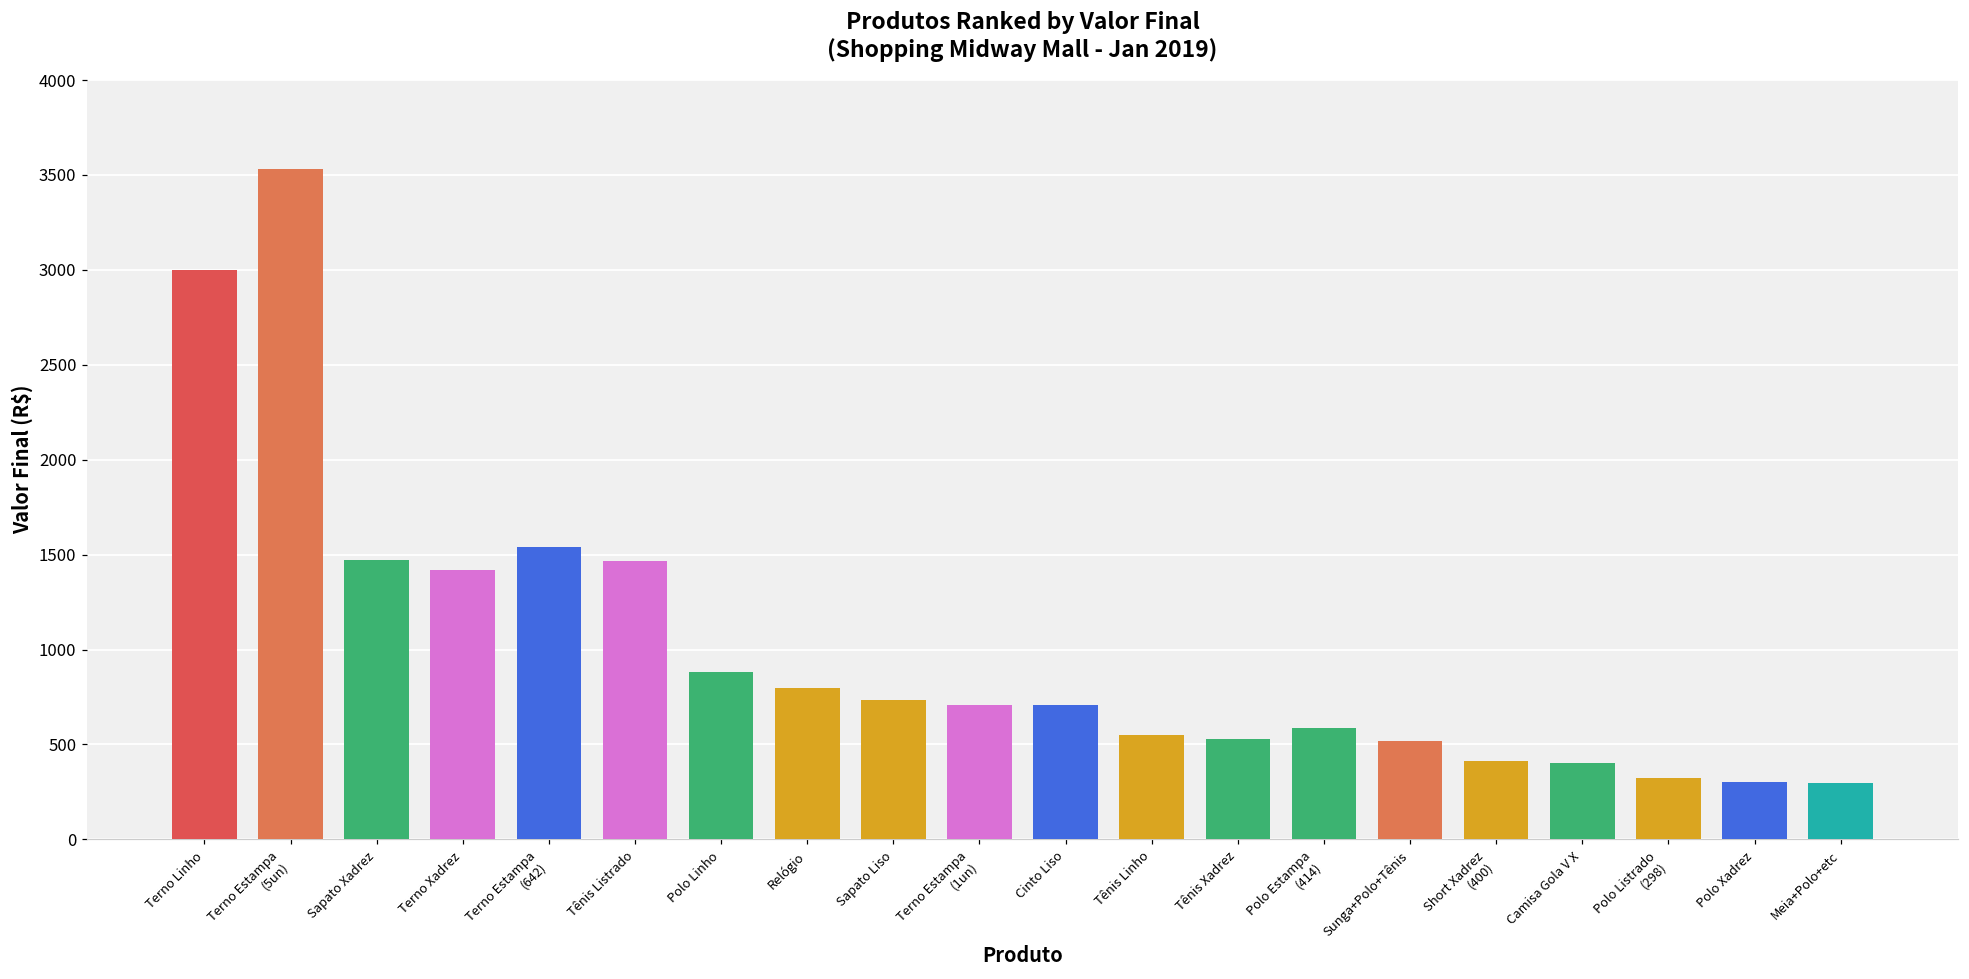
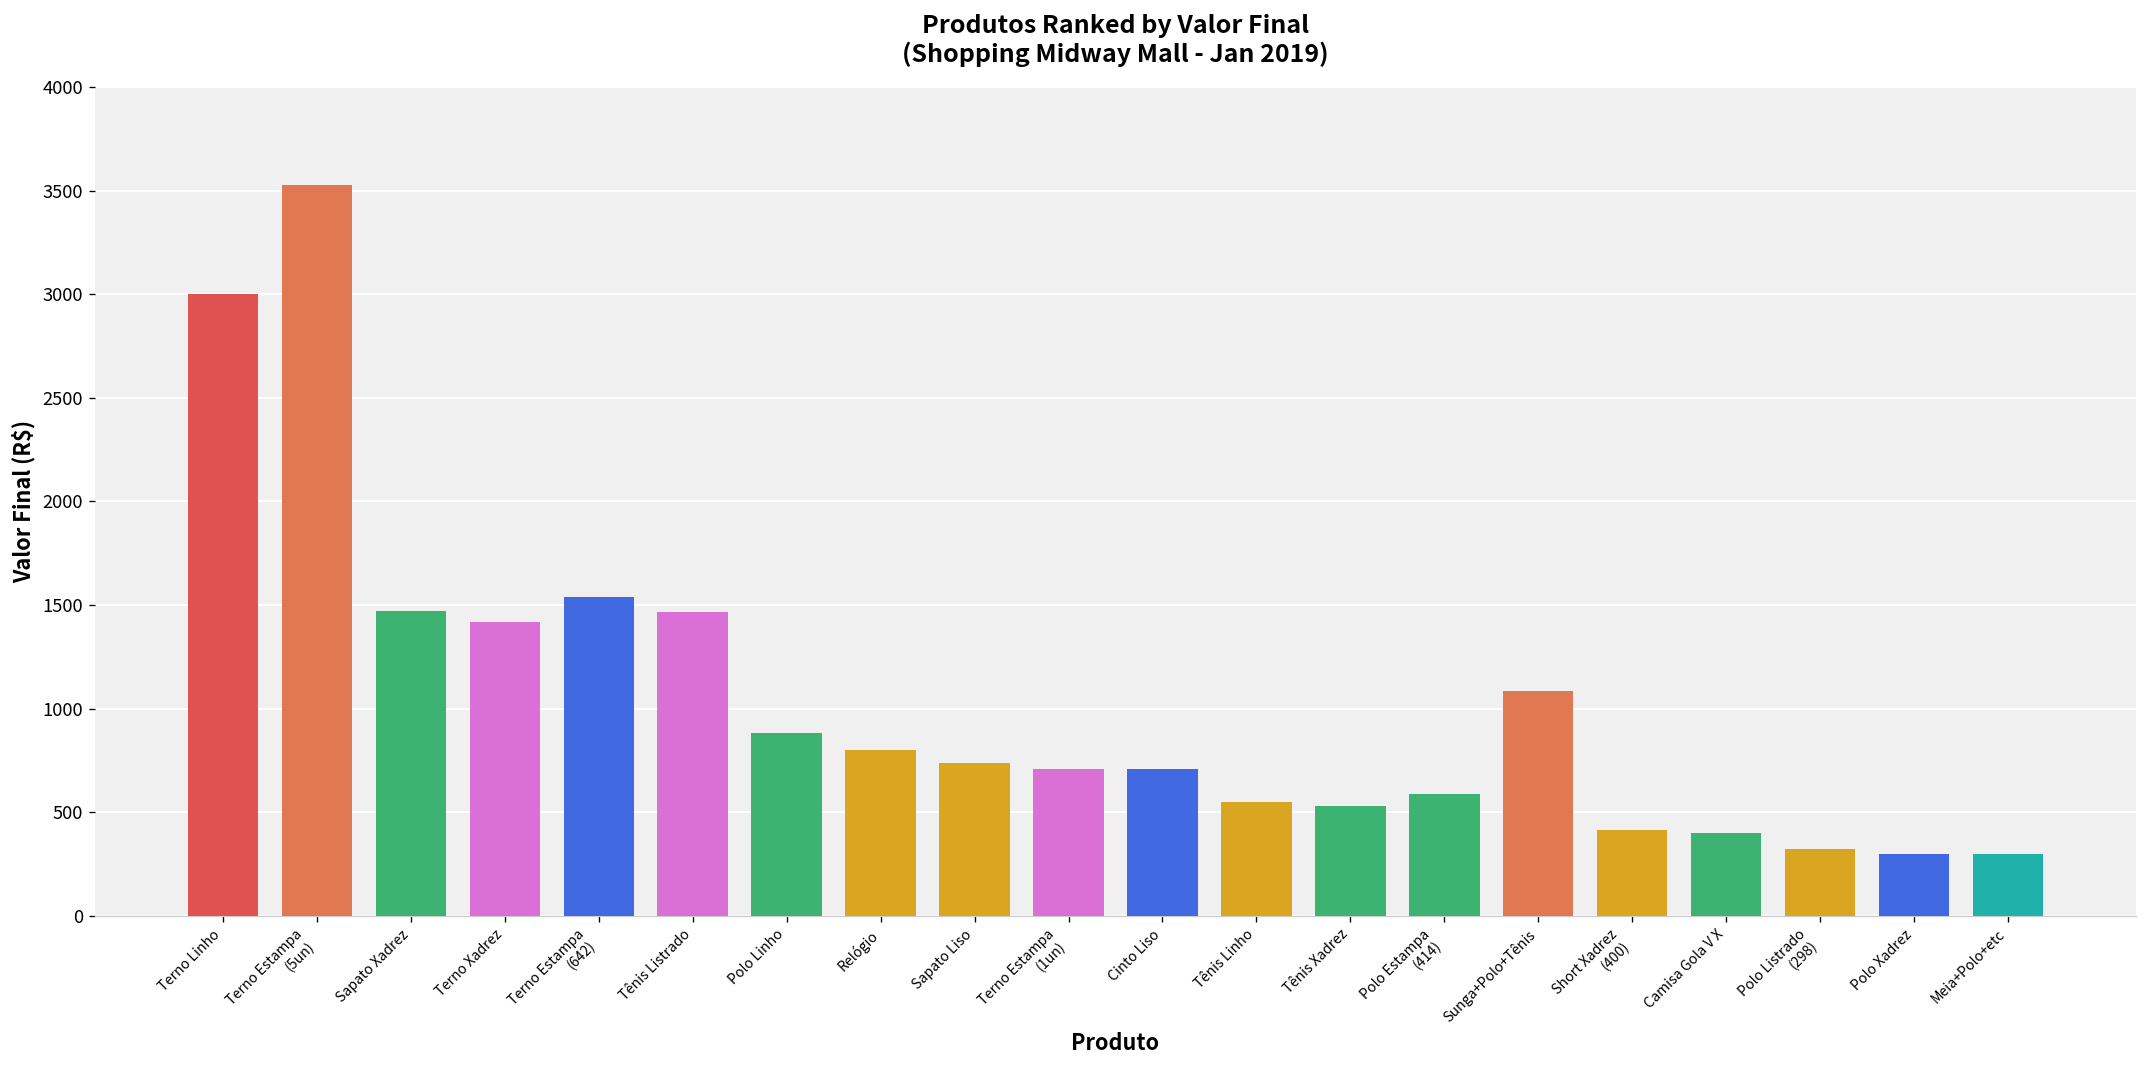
  {
    "Terno Linho": 3000,
    "Terno Estampa (5un)": 3530,
    "Sapato Xadrez": 1470,
    "Terno Xadrez": 1420,
    "Terno Estampa (642)": 1540,
    "Tênis Listrado": 1470,
    "Polo Linho": 880,
    "Relógio": 800,
    "Sapato Liso": 740,
    "Terno Estampa (1un)": 710,
    "Cinto Liso": 710,
    "Tênis Linho": 550,
    "Tênis Xadrez": 530,
    "Polo Estampa (414)": 590,
-   "Sunga+Polo+Tênis": 520,
+   "Sunga+Polo+Tênis": 1090,
    "Short Xadrez (400)": 410,
    "Camisa Gola V X": 400,
    "Polo Listrado (298)": 320,
    "Polo Xadrez": 300,
    "Meia+Polo+etc": 300
  }
